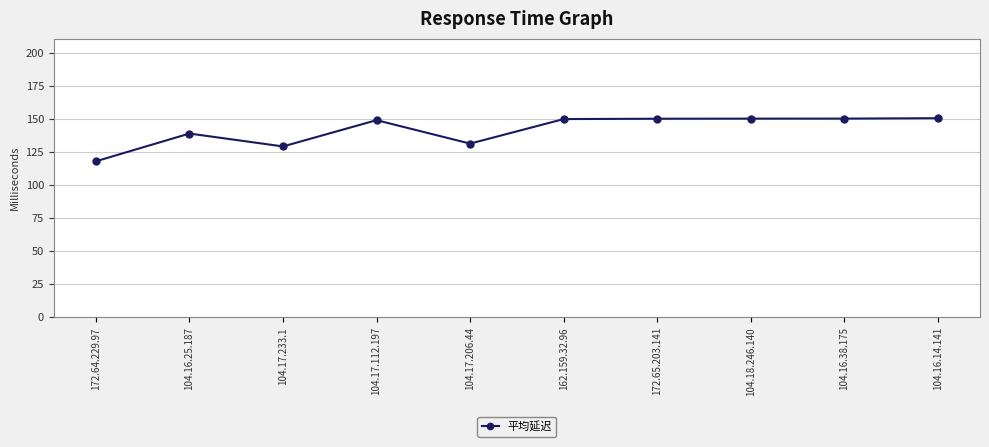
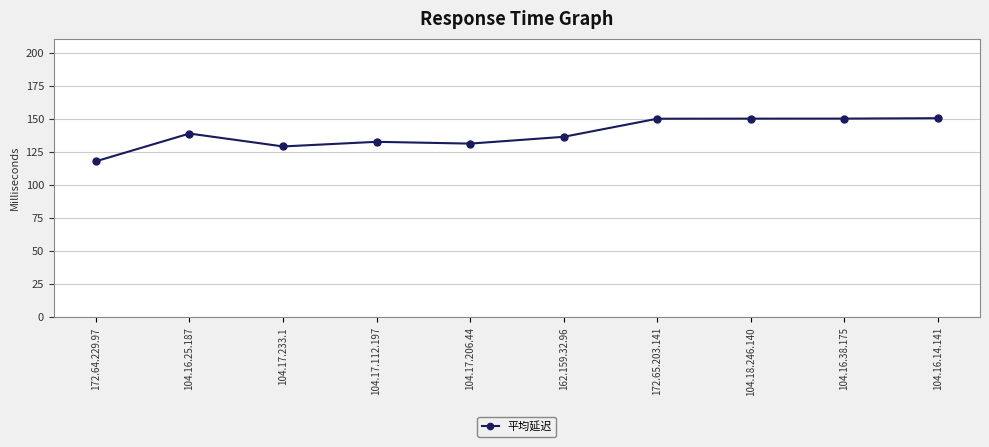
  {
    "172.64.229.97": 118,
    "104.16.25.187": 139,
    "104.17.233.1": 129,
-   "104.17.112.197": 149,
+   "104.17.112.197": 133,
    "104.17.206.44": 131,
-   "162.159.32.96": 150,
+   "162.159.32.96": 137,
    "172.65.203.141": 150,
    "104.18.246.140": 150,
    "104.16.38.175": 150,
    "104.16.14.141": 151
  }
